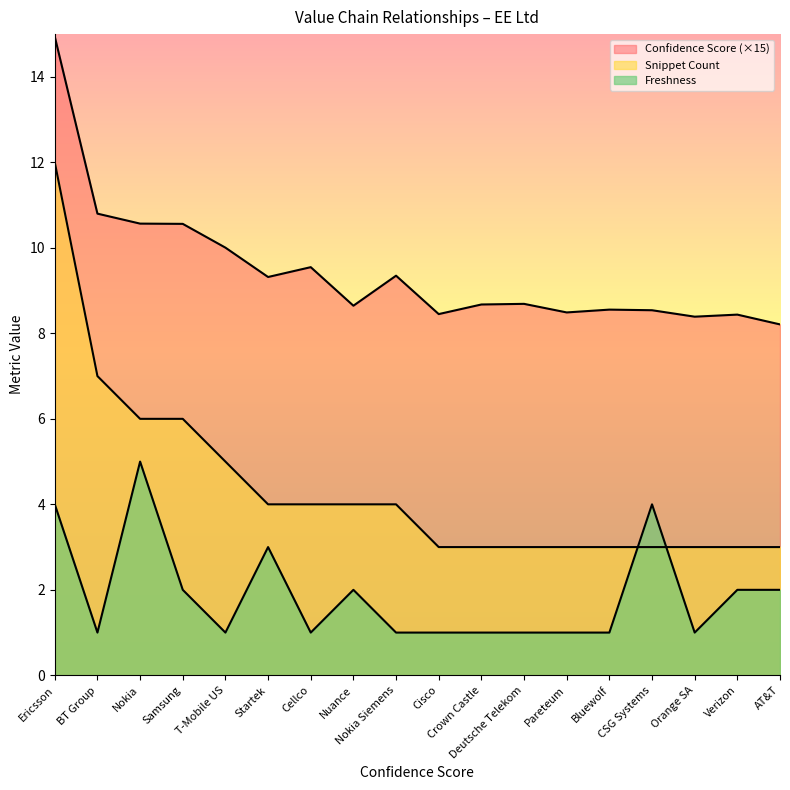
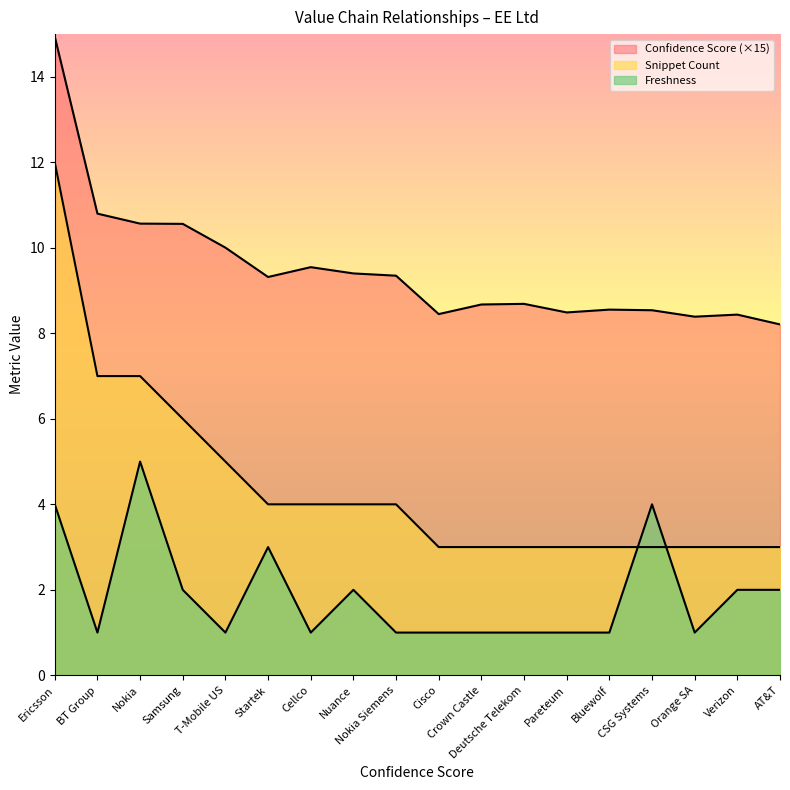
  {
    "Confidence Score (×15)": {
      "Ericsson": 14.9,
      "BT Group": 10.8,
      "Nokia": 10.6,
      "Samsung": 10.6,
      "T-Mobile US": 10.0,
      "Startek": 9.3,
      "Cellco": 9.5,
-     "Nuance": 8.6,
+     "Nuance": 9.4,
      "Nokia Siemens": 9.3,
      "Cisco": 8.5,
      "Crown Castle": 8.7,
      "Deutsche Telekom": 8.7,
      "Pareteum": 8.5,
      "Bluewolf": 8.6,
      "CSG Systems": 8.5,
      "Orange SA": 8.4,
      "Verizon": 8.4,
      "AT&T": 8.2
    },
    "Snippet Count": {
      "Ericsson": 12,
      "BT Group": 7,
-     "Nokia": 6,
+     "Nokia": 7,
      "Samsung": 6,
      "T-Mobile US": 5,
      "Startek": 4,
      "Cellco": 4,
      "Nuance": 4,
      "Nokia Siemens": 4,
      "Cisco": 3,
      "Crown Castle": 3,
      "Deutsche Telekom": 3,
      "Pareteum": 3,
      "Bluewolf": 3,
      "CSG Systems": 3,
      "Orange SA": 3,
      "Verizon": 3,
      "AT&T": 3
    },
    "Freshness": {
      "Ericsson": 4.0,
      "BT Group": 1.0,
      "Nokia": 5.0,
      "Samsung": 2.0,
      "T-Mobile US": 1.0,
      "Startek": 3.0,
      "Cellco": 1.0,
      "Nuance": 2.0,
      "Nokia Siemens": 1.0,
      "Cisco": 1.0,
      "Crown Castle": 1.0,
      "Deutsche Telekom": 1.0,
      "Pareteum": 1.0,
      "Bluewolf": 1.0,
      "CSG Systems": 4.0,
      "Orange SA": 1.0,
      "Verizon": 2.0,
      "AT&T": 2.0
    }
  }
